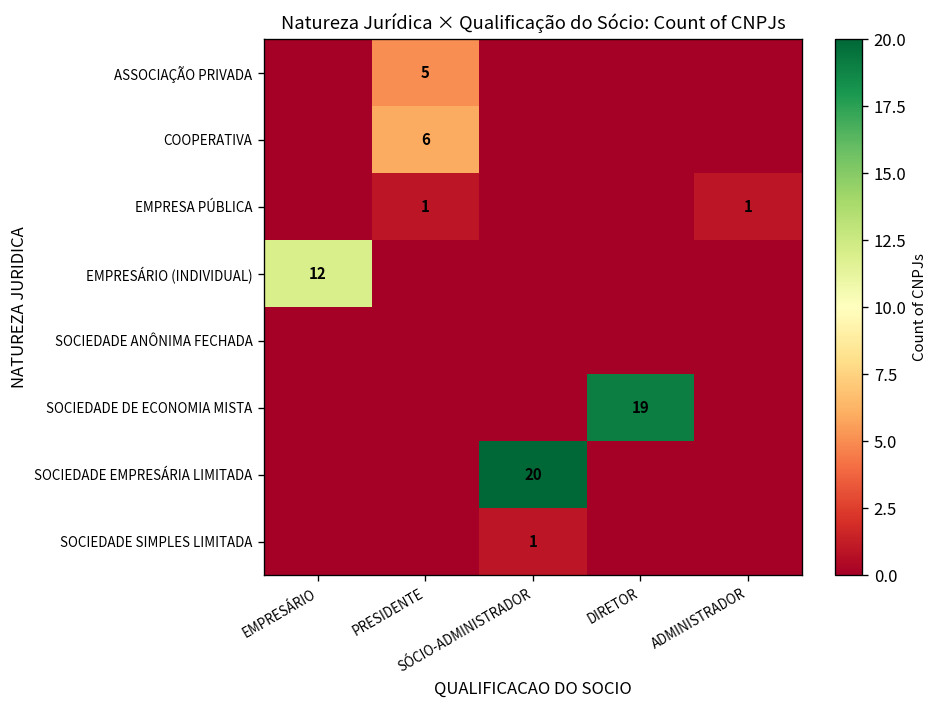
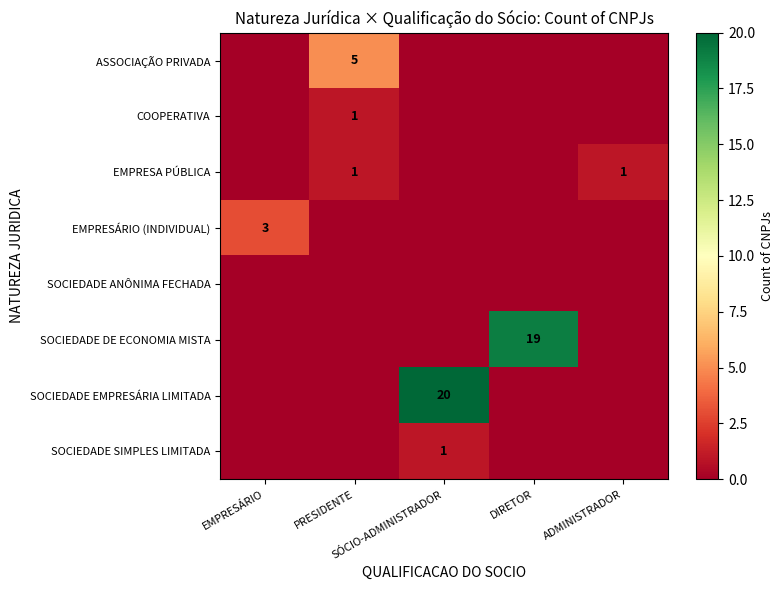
  {
    "ASSOCIAÇÃO PRIVADA": {
      "PRESIDENTE": 5
    },
    "COOPERATIVA": {
-     "PRESIDENTE": 6
+     "PRESIDENTE": 1
    },
    "EMPRESA PÚBLICA": {
      "PRESIDENTE": 1,
      "ADMINISTRADOR": 1
    },
    "EMPRESÁRIO (INDIVIDUAL)": {
-     "EMPRESÁRIO": 12
+     "EMPRESÁRIO": 3
    },
    "SOCIEDADE DE ECONOMIA MISTA": {
      "DIRETOR": 19
    },
    "SOCIEDADE EMPRESÁRIA LIMITADA": {
      "SÓCIO-ADMINISTRADOR": 20
    },
    "SOCIEDADE SIMPLES LIMITADA": {
      "SÓCIO-ADMINISTRADOR": 1
    }
  }
